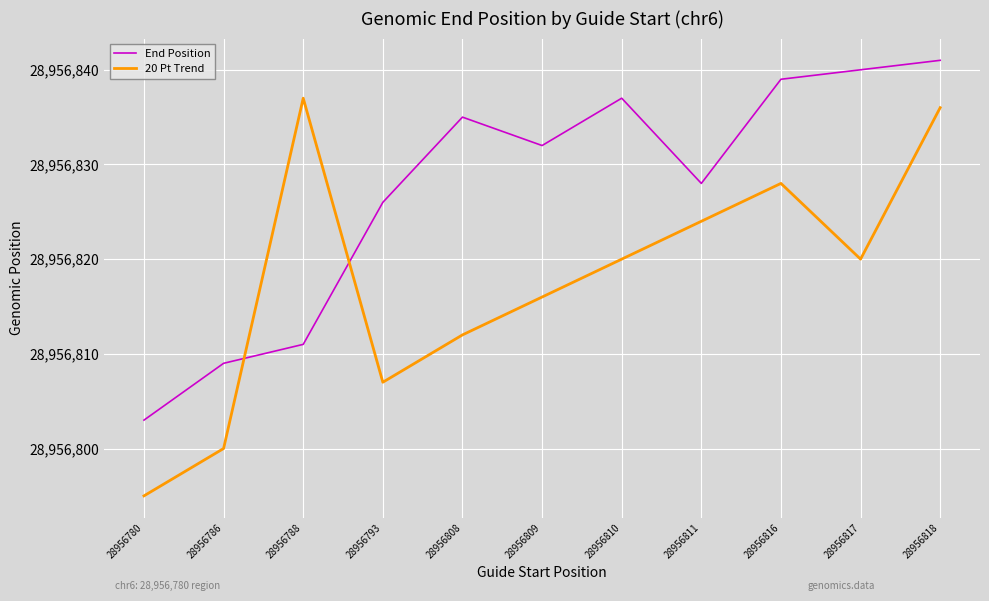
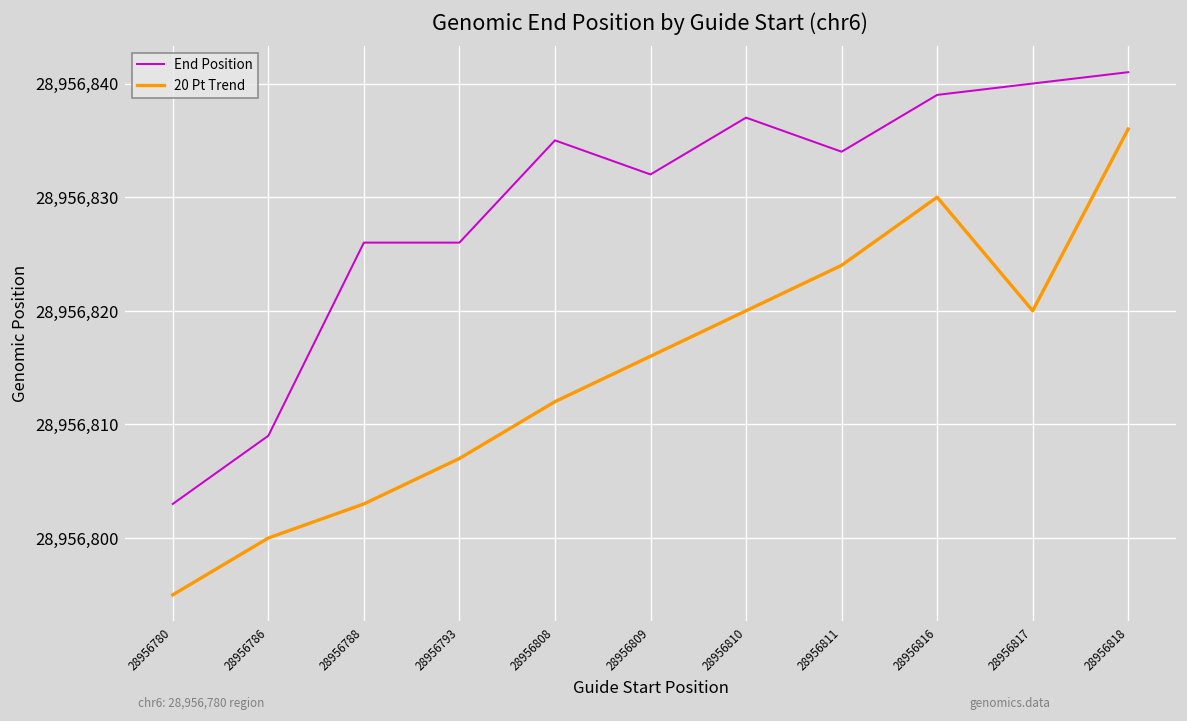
  {
    "End Position": {
      "28956780": "28,956,803",
      "28956786": "28,956,809",
-     "28956788": "28,956,811",
+     "28956788": "28,956,826",
      "28956793": "28,956,826",
      "28956808": "28,956,835",
      "28956809": "28,956,832",
      "28956810": "28,956,837",
-     "28956811": "28,956,828",
+     "28956811": "28,956,834",
      "28956816": "28,956,839",
      "28956817": "28,956,840",
      "28956818": "28,956,841"
    },
    "20 Pt Trend": {
      "28956780": "28,956,795",
      "28956786": "28,956,800",
-     "28956788": "28,956,837",
+     "28956788": "28,956,803",
      "28956793": "28,956,807",
      "28956808": "28,956,812",
      "28956809": "28,956,816",
      "28956810": "28,956,820",
      "28956811": "28,956,824",
-     "28956816": "28,956,828",
+     "28956816": "28,956,830",
      "28956817": "28,956,820",
      "28956818": "28,956,836"
    }
  }
